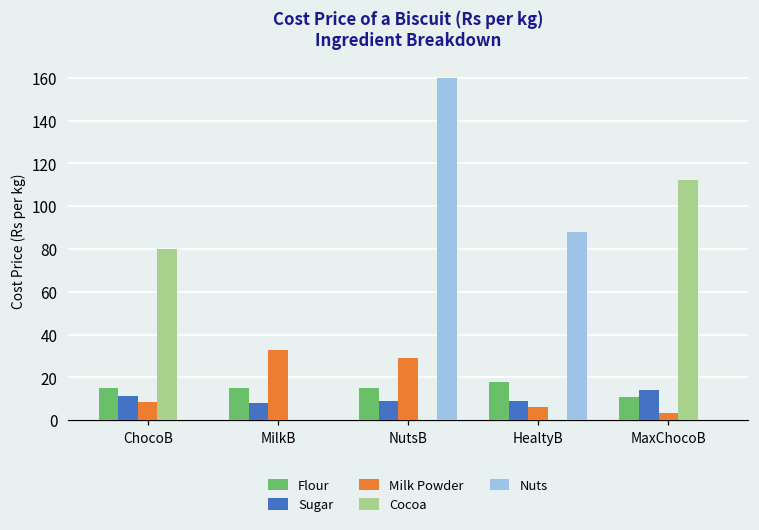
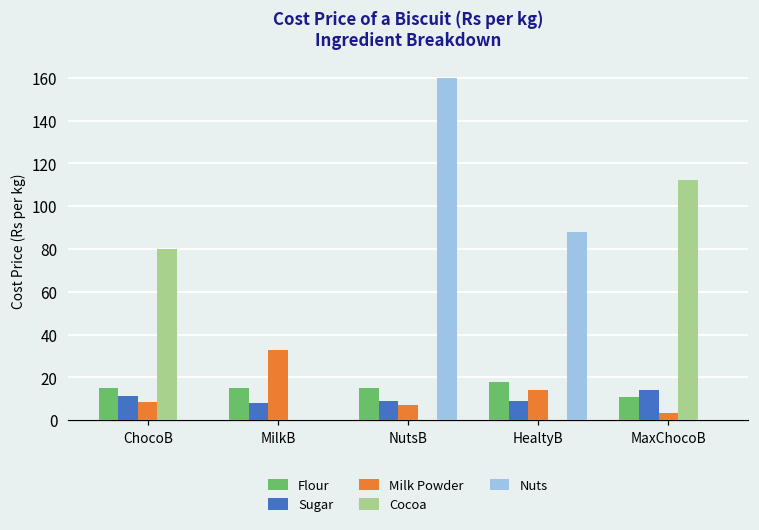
  {
    "Flour": {
      "ChocoB": 15,
      "MilkB": 15,
      "NutsB": 15,
      "HealtyB": 18,
      "MaxChocoB": 11
    },
    "Sugar": {
      "ChocoB": 11,
      "MilkB": 8,
      "NutsB": 9,
      "HealtyB": 9,
      "MaxChocoB": 14
    },
    "Milk Powder": {
      "ChocoB": 8,
      "MilkB": 33,
-     "NutsB": 29,
-     "HealtyB": 6,
+     "NutsB": 7,
+     "HealtyB": 14,
      "MaxChocoB": 4
    },
    "Cocoa": {
      "ChocoB": 80,
      "MilkB": 0,
      "NutsB": 0,
      "HealtyB": 0,
      "MaxChocoB": 112
    },
    "Nuts": {
      "ChocoB": 0,
      "MilkB": 0,
      "NutsB": 160,
      "HealtyB": 88,
      "MaxChocoB": 0
    }
  }
